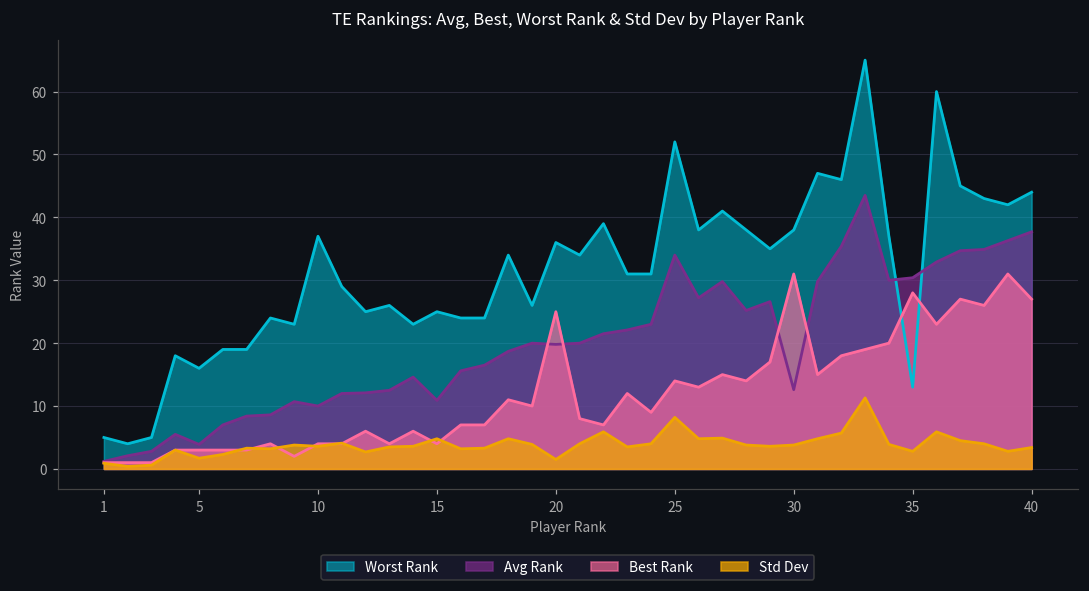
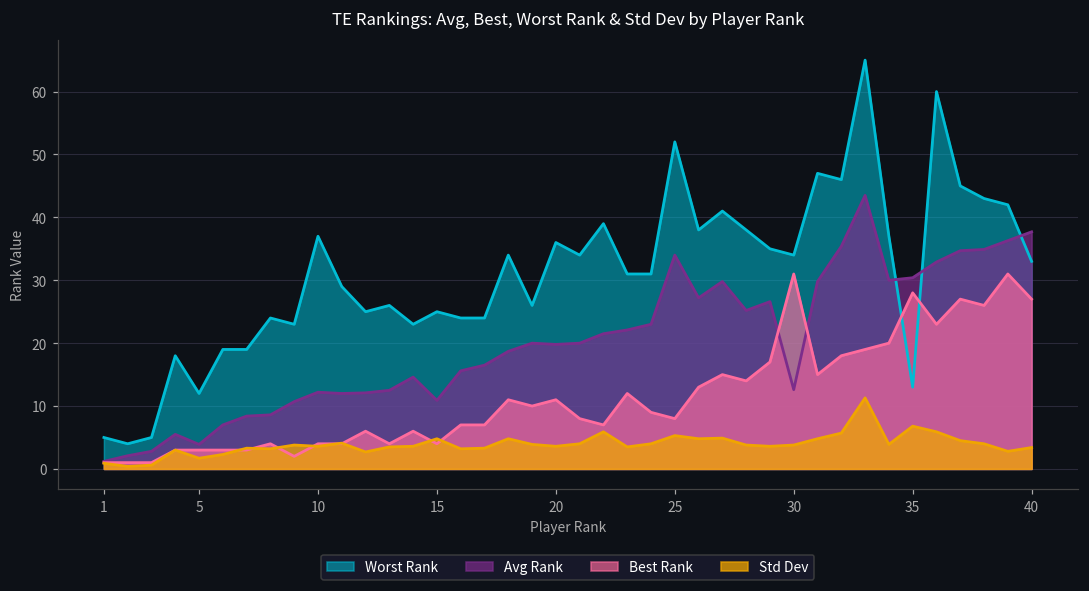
  {
    "Worst Rank": {
      "1": 5,
-     "5": 16,
+     "5": 12,
      "10": 37,
      "15": 25,
      "20": 36,
      "25": 52,
-     "30": 38,
+     "30": 34,
      "35": 13,
-     "40": 44
+     "40": 33
    },
    "Avg Rank": {
      "5": 4,
-     "10": 10,
+     "10": 12,
      "15": 11,
      "20": 20,
      "25": 34,
      "30": 13,
      "35": 30,
      "40": 38
    },
    "Best Rank": {
      "5": 3,
      "15": 4,
-     "20": 25,
-     "25": 14,
+     "20": 11,
+     "25": 8,
      "30": 31,
      "35": 28,
      "40": 27
    },
    "Std Dev": {
      "5": 2,
      "15": 5,
-     "20": 2,
-     "25": 8,
+     "20": 4,
+     "25": 5,
      "30": 4,
-     "35": 3,
+     "35": 7,
      "40": 3
    }
  }
